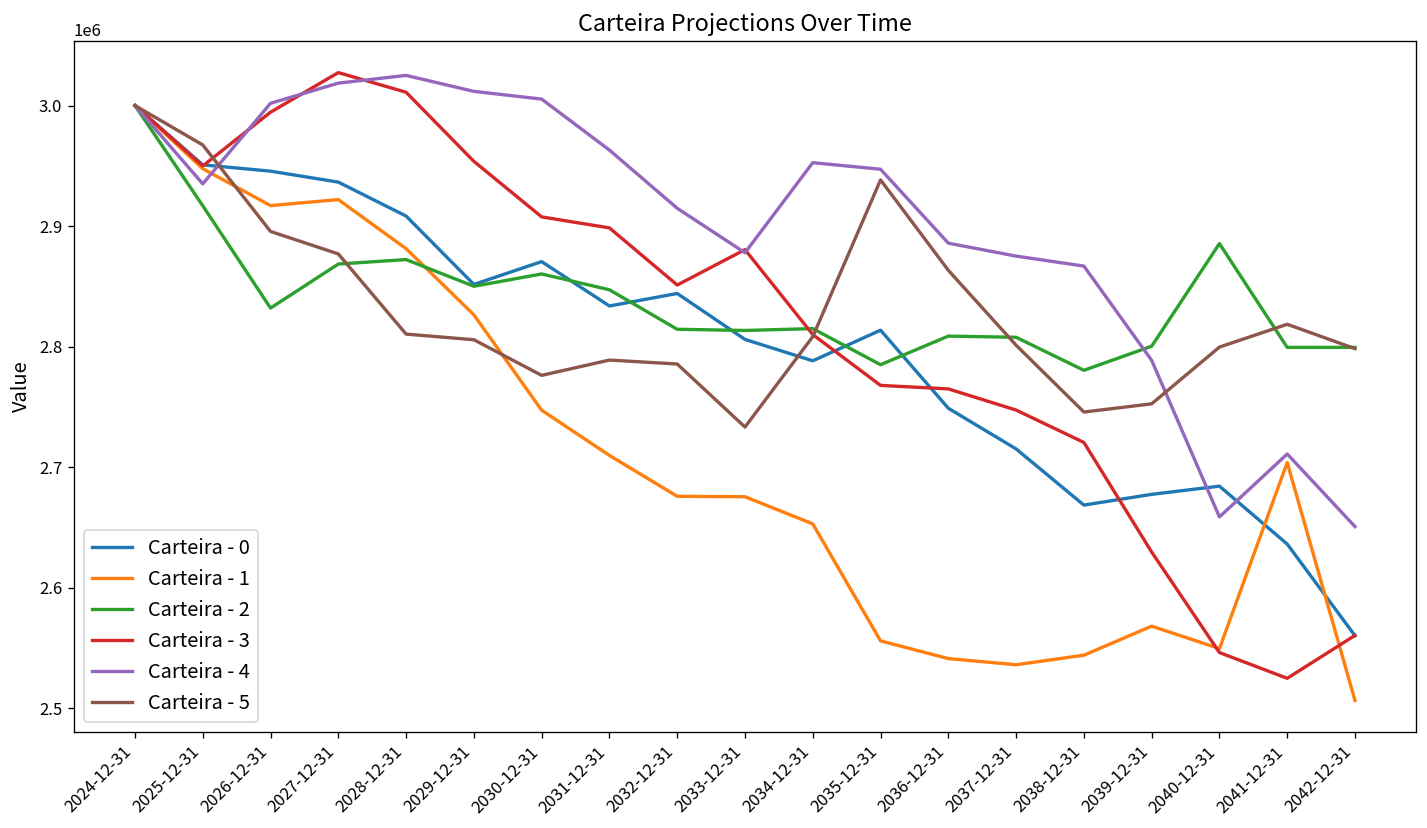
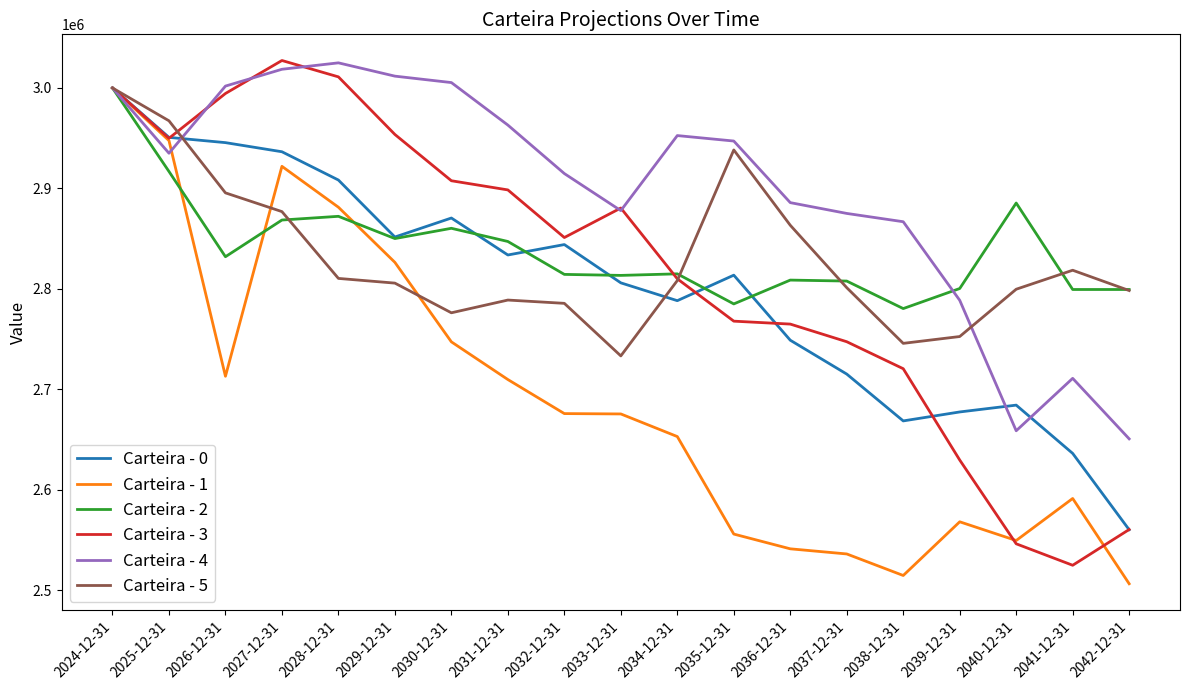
  {
    "Carteira - 0": {
      "2026-12-31": 2946000,
      "2027-12-31": 2936000,
      "2028-12-31": 2908000,
      "2030-12-31": 2870000,
      "2031-12-31": 2834000,
      "2032-12-31": 2844000,
      "2033-12-31": 2806000,
      "2034-12-31": 2788000,
      "2035-12-31": 2814000,
      "2036-12-31": 2749000,
      "2037-12-31": 2715000,
      "2038-12-31": 2668000,
      "2039-12-31": 2677000,
      "2040-12-31": 2684000,
      "2041-12-31": 2636000
    },
    "Carteira - 1": {
-     "2026-12-31": 2917000,
+     "2026-12-31": 2713000,
      "2027-12-31": 2922000,
      "2028-12-31": 2881000,
      "2029-12-31": 2826000,
      "2030-12-31": 2747000,
      "2031-12-31": 2710000,
      "2032-12-31": 2676000,
      "2033-12-31": 2675000,
      "2034-12-31": 2653000,
      "2035-12-31": 2556000,
      "2036-12-31": 2541000,
      "2037-12-31": 2536000,
-     "2038-12-31": 2544000,
+     "2038-12-31": 2514000,
      "2039-12-31": 2568000,
      "2040-12-31": 2549000,
-     "2041-12-31": 2704000,
+     "2041-12-31": 2591000,
      "2042-12-31": 2506000
    },
    "Carteira - 2": {
      "2025-12-31": 2917000,
      "2026-12-31": 2832000,
      "2027-12-31": 2868000,
      "2028-12-31": 2872000,
      "2030-12-31": 2860000,
      "2031-12-31": 2847000,
      "2032-12-31": 2814000,
      "2033-12-31": 2813000,
      "2034-12-31": 2815000,
      "2035-12-31": 2785000,
      "2036-12-31": 2809000,
      "2037-12-31": 2808000,
      "2038-12-31": 2780000,
      "2039-12-31": 2800000,
      "2040-12-31": 2885000,
      "2041-12-31": 2799000
    },
    "Carteira - 3": {
      "2026-12-31": 2994000,
      "2027-12-31": 3027000,
      "2028-12-31": 3011000,
      "2029-12-31": 2954000,
      "2030-12-31": 2908000,
      "2031-12-31": 2898000,
      "2032-12-31": 2851000,
      "2033-12-31": 2880000,
      "2035-12-31": 2768000,
      "2036-12-31": 2765000,
      "2037-12-31": 2747000,
      "2038-12-31": 2720000,
      "2039-12-31": 2629000,
      "2040-12-31": 2546000,
      "2041-12-31": 2525000
    },
    "Carteira - 4": {
      "2025-12-31": 2935000,
      "2026-12-31": 3002000,
      "2027-12-31": 3019000,
      "2028-12-31": 3025000,
      "2029-12-31": 3012000,
      "2030-12-31": 3005000,
      "2031-12-31": 2963000,
      "2032-12-31": 2915000,
      "2033-12-31": 2878000,
      "2034-12-31": 2953000,
      "2035-12-31": 2947000,
      "2036-12-31": 2886000,
      "2037-12-31": 2875000,
      "2038-12-31": 2867000,
      "2039-12-31": 2789000,
      "2040-12-31": 2659000,
      "2041-12-31": 2711000,
      "2042-12-31": 2651000
    },
    "Carteira - 5": {
      "2025-12-31": 2967000,
      "2026-12-31": 2896000,
      "2027-12-31": 2877000,
      "2028-12-31": 2810000,
      "2029-12-31": 2806000,
      "2030-12-31": 2776000,
      "2031-12-31": 2789000,
      "2032-12-31": 2785000,
      "2033-12-31": 2733000,
      "2035-12-31": 2938000,
      "2036-12-31": 2863000,
      "2037-12-31": 2801000,
      "2038-12-31": 2746000,
      "2039-12-31": 2752000,
      "2040-12-31": 2800000,
      "2041-12-31": 2818000
    }
  }
